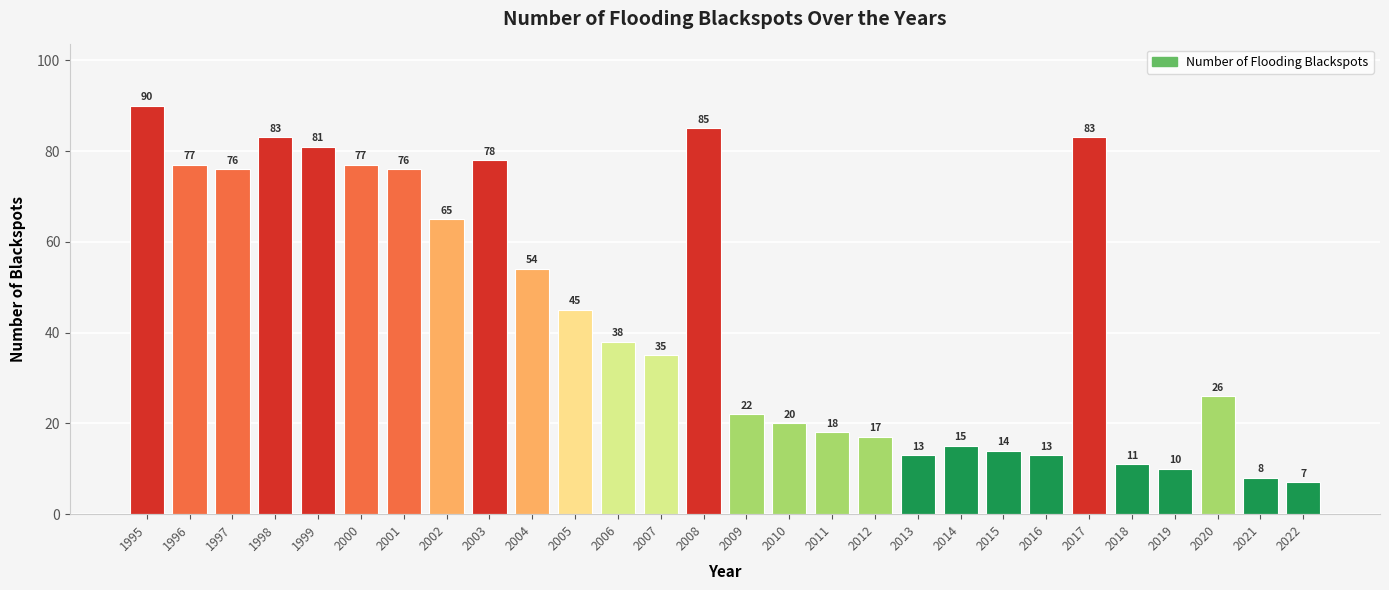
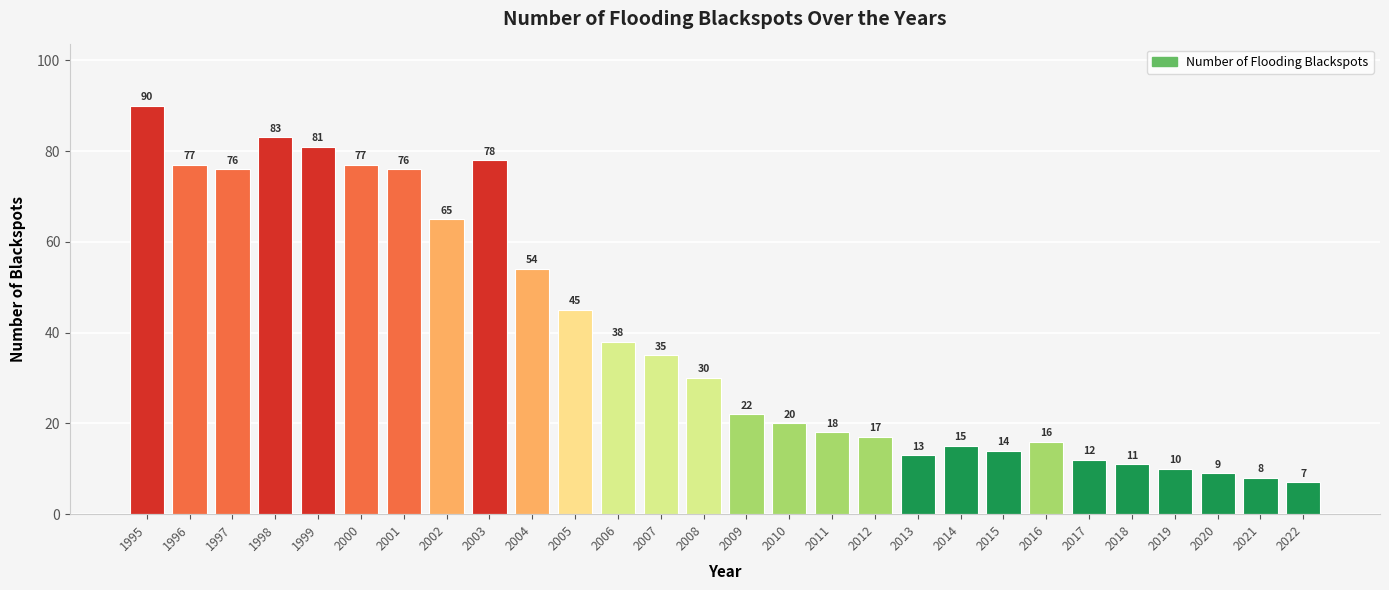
  {
    "1995": 90,
    "1996": 77,
    "1997": 76,
    "1998": 83,
    "1999": 81,
    "2000": 77,
    "2001": 76,
    "2002": 65,
    "2003": 78,
    "2004": 54,
    "2005": 45,
    "2006": 38,
    "2007": 35,
-   "2008": 85,
+   "2008": 30,
    "2009": 22,
    "2010": 20,
    "2011": 18,
    "2012": 17,
    "2013": 13,
    "2014": 15,
    "2015": 14,
-   "2016": 13,
-   "2017": 83,
+   "2016": 16,
+   "2017": 12,
    "2018": 11,
    "2019": 10,
-   "2020": 26,
+   "2020": 9,
    "2021": 8,
    "2022": 7
  }
